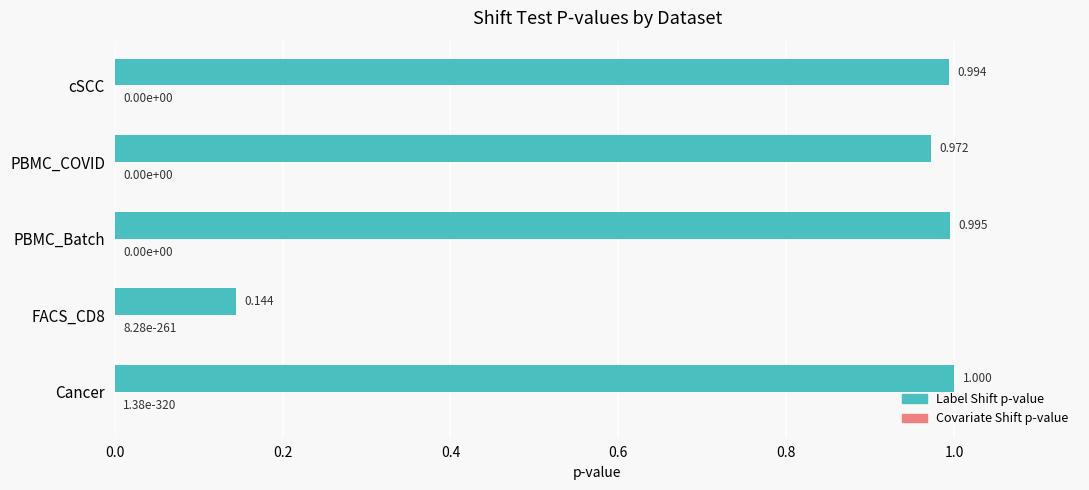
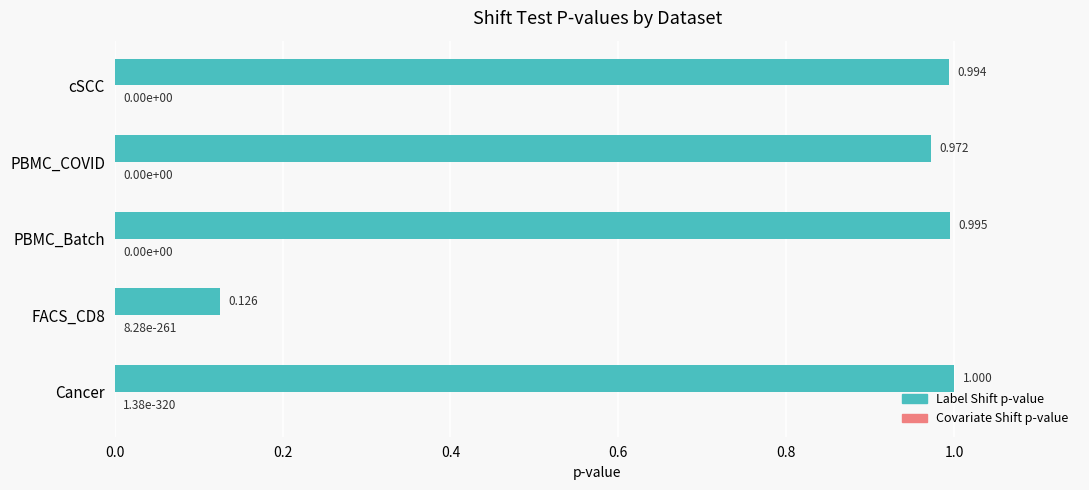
  {
    "Label Shift p-value": {
      "cSCC": "0.994",
      "PBMC_COVID": "0.972",
      "PBMC_Batch": "0.995",
-     "FACS_CD8": "0.144",
+     "FACS_CD8": "0.126",
      "Cancer": "1.000"
    },
    "Covariate Shift p-value": {
      "cSCC": "0.00e+00",
      "PBMC_COVID": "0.00e+00",
      "PBMC_Batch": "0.00e+00",
      "FACS_CD8": "8.28e-261",
      "Cancer": "1.38e-320"
    }
  }
